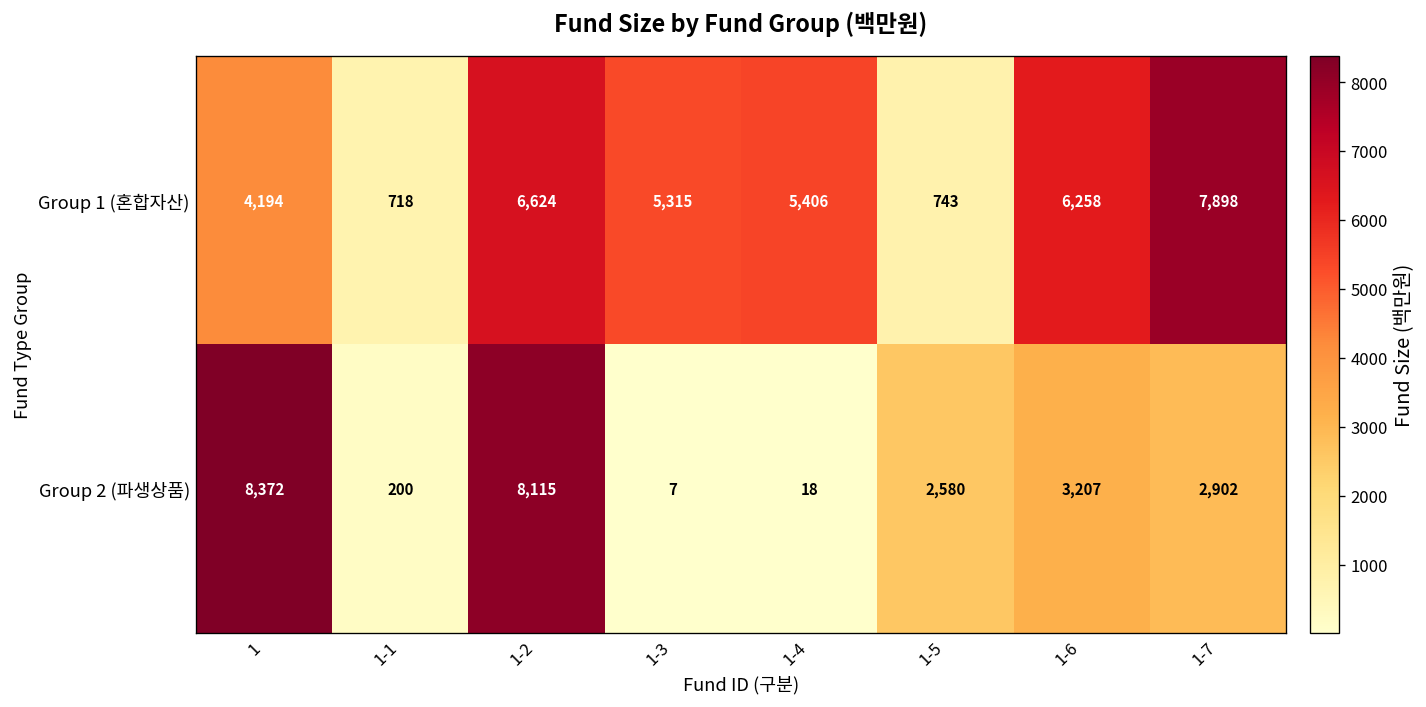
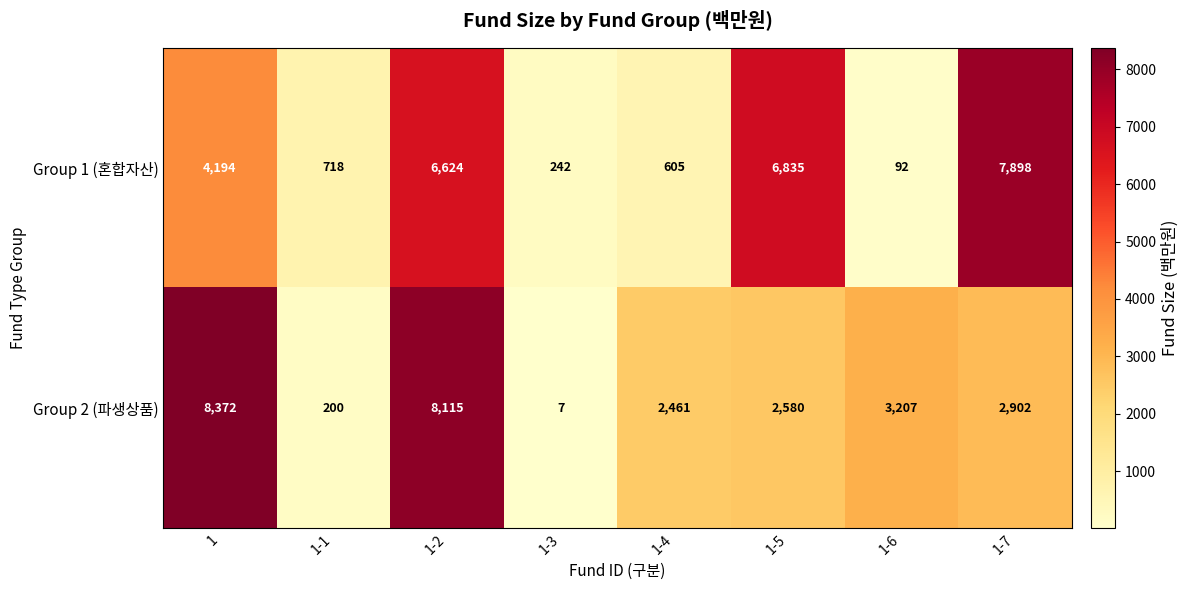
  {
    "Group 1 (혼합자산)": {
      "1": "4,194",
      "1-1": "718",
      "1-2": "6,624",
-     "1-3": "5,315",
-     "1-4": "5,406",
-     "1-5": "743",
-     "1-6": "6,258",
+     "1-3": "242",
+     "1-4": "605",
+     "1-5": "6,835",
+     "1-6": "92",
      "1-7": "7,898"
    },
    "Group 2 (파생상품)": {
      "1": "8,372",
      "1-1": "200",
      "1-2": "8,115",
      "1-3": "7",
-     "1-4": "18",
+     "1-4": "2,461",
      "1-5": "2,580",
      "1-6": "3,207",
      "1-7": "2,902"
    }
  }
